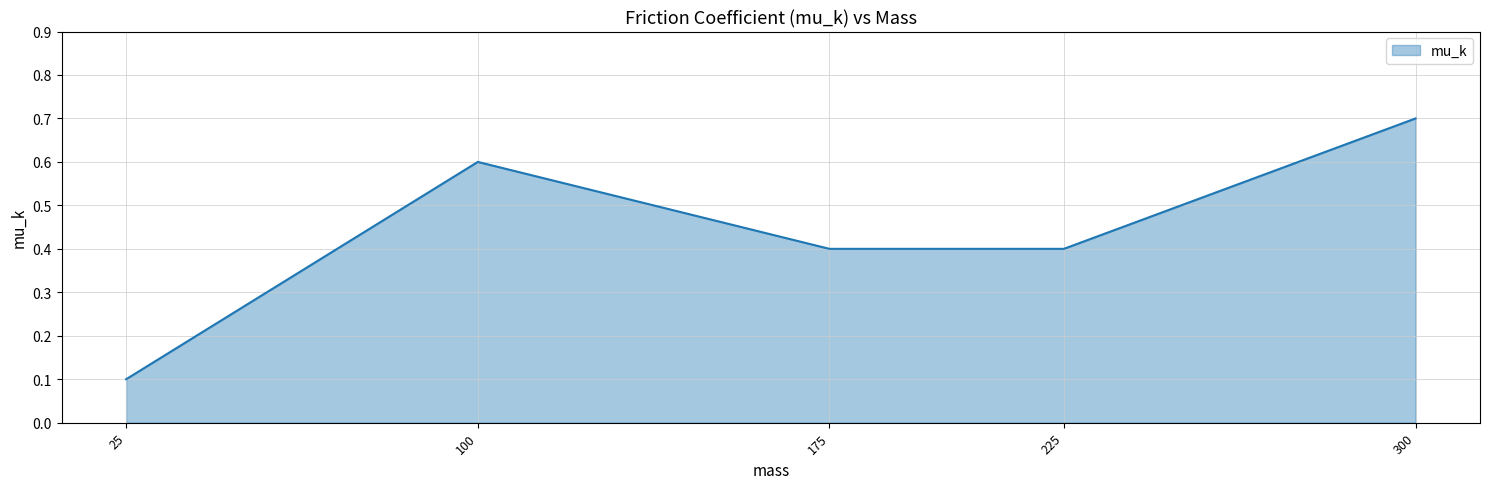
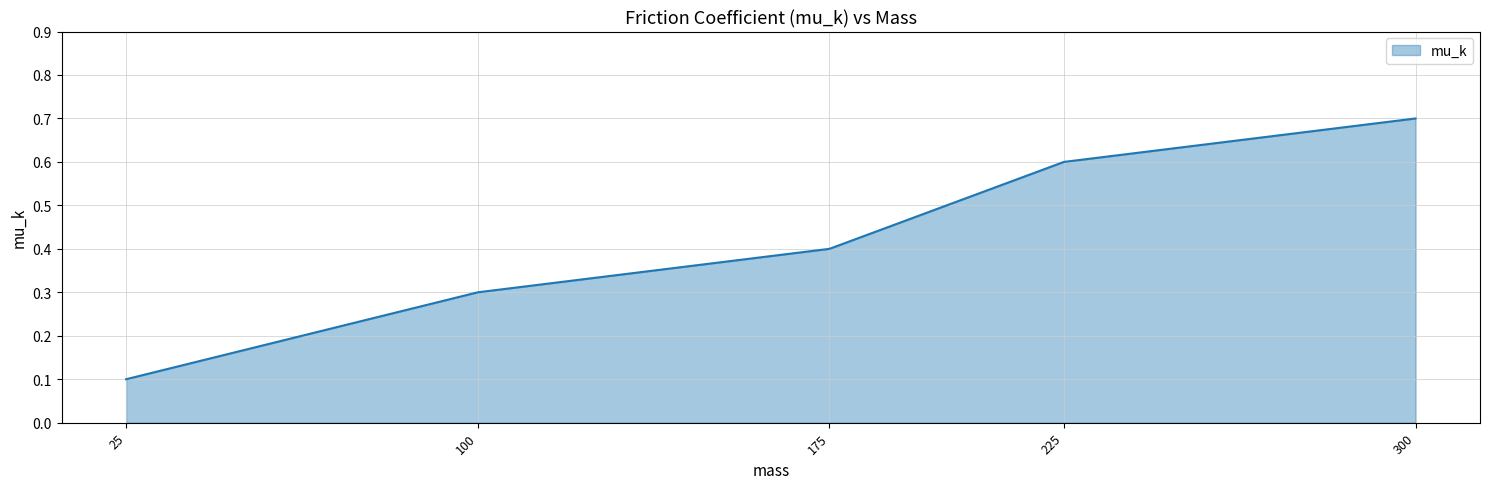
  {
    "25": 0.1,
-   "100": 0.6,
+   "100": 0.3,
    "175": 0.4,
-   "225": 0.4,
+   "225": 0.6,
    "300": 0.7
  }
